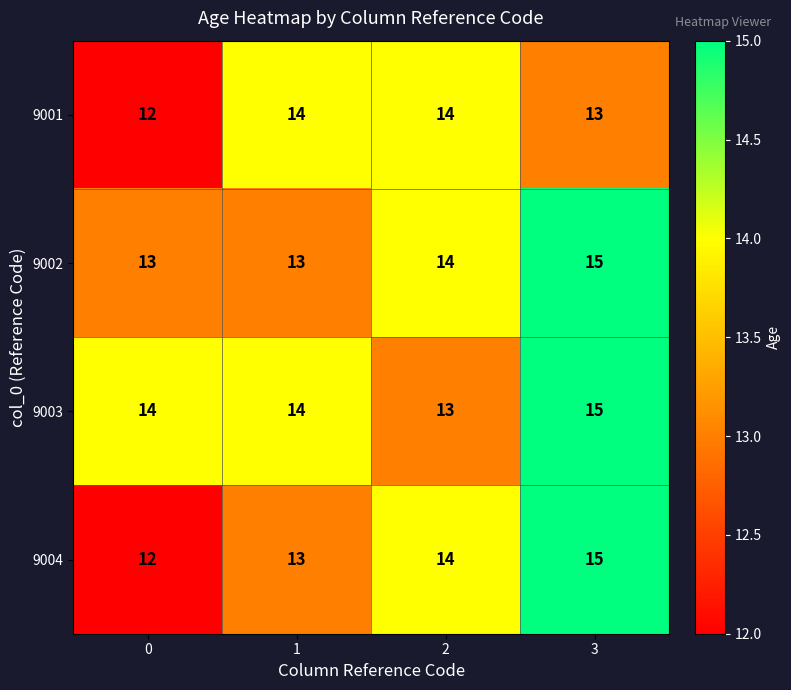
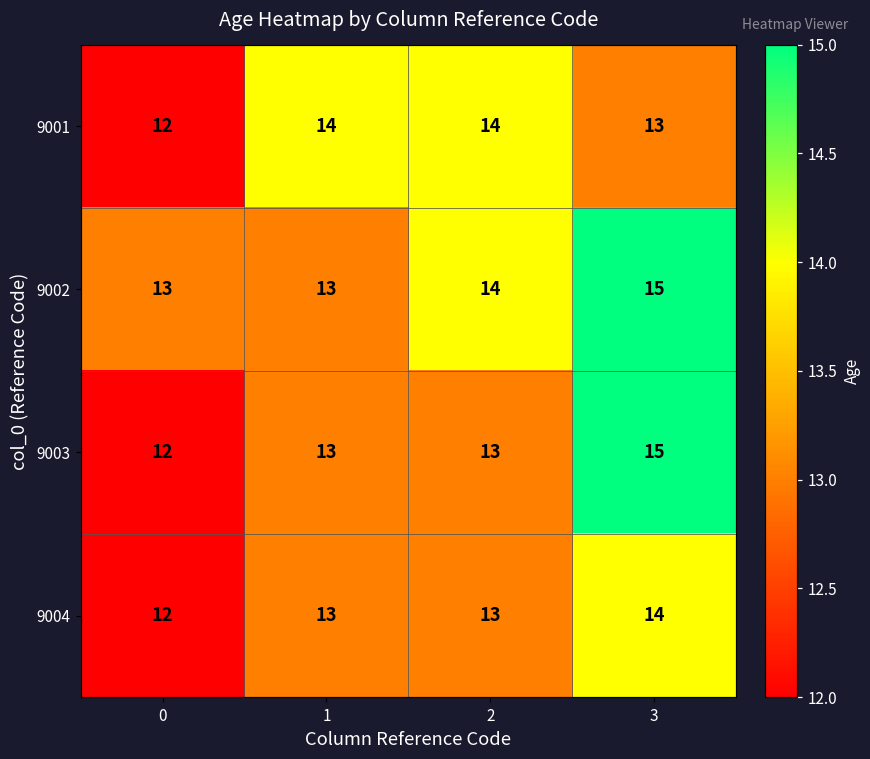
  {
    "9001": {
      "0": 12,
      "1": 14,
      "2": 14,
      "3": 13
    },
    "9002": {
      "0": 13,
      "1": 13,
      "2": 14,
      "3": 15
    },
    "9003": {
-     "0": 14,
-     "1": 14,
+     "0": 12,
+     "1": 13,
      "2": 13,
      "3": 15
    },
    "9004": {
      "0": 12,
      "1": 13,
-     "2": 14,
-     "3": 15
+     "2": 13,
+     "3": 14
    }
  }
